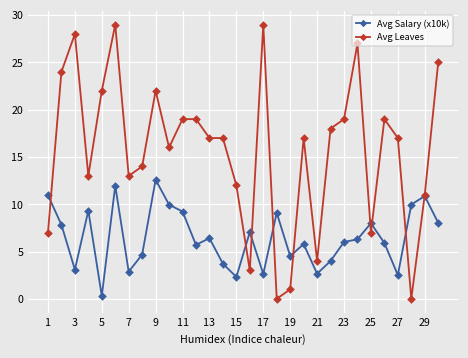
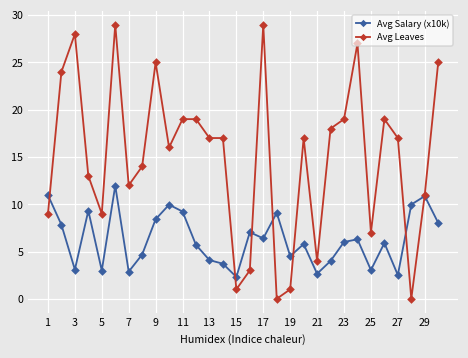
  {
    "Avg Salary (x10k)": {
      "1": 11,
      "3": 3,
-     "5": 0,
+     "5": 3,
      "7": 3,
-     "9": 13,
+     "9": 8,
      "11": 9,
-     "13": 6,
+     "13": 4,
      "15": 2,
-     "17": 3,
+     "17": 6,
      "19": 5,
      "21": 3,
      "23": 6,
-     "25": 8,
+     "25": 3,
      "27": 3
    },
    "Avg Leaves": {
-     "1": 7,
+     "1": 9,
      "3": 28,
-     "5": 22,
-     "7": 13,
-     "9": 22,
+     "5": 9,
+     "7": 12,
+     "9": 25,
      "11": 19,
      "13": 17,
-     "15": 12,
+     "15": 1,
      "17": 29,
      "19": 1,
      "21": 4,
      "23": 19,
      "25": 7,
      "27": 17
    }
  }
